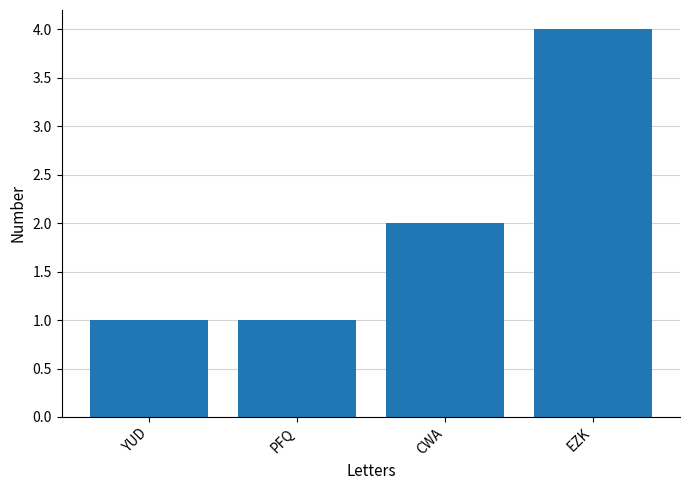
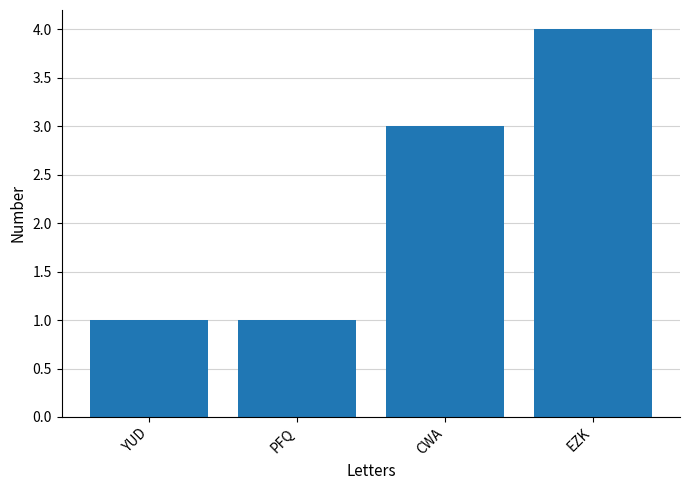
  {
    "YUD": 1,
    "PFQ": 1,
-   "CWA": 2,
+   "CWA": 3,
    "EZK": 4
  }
